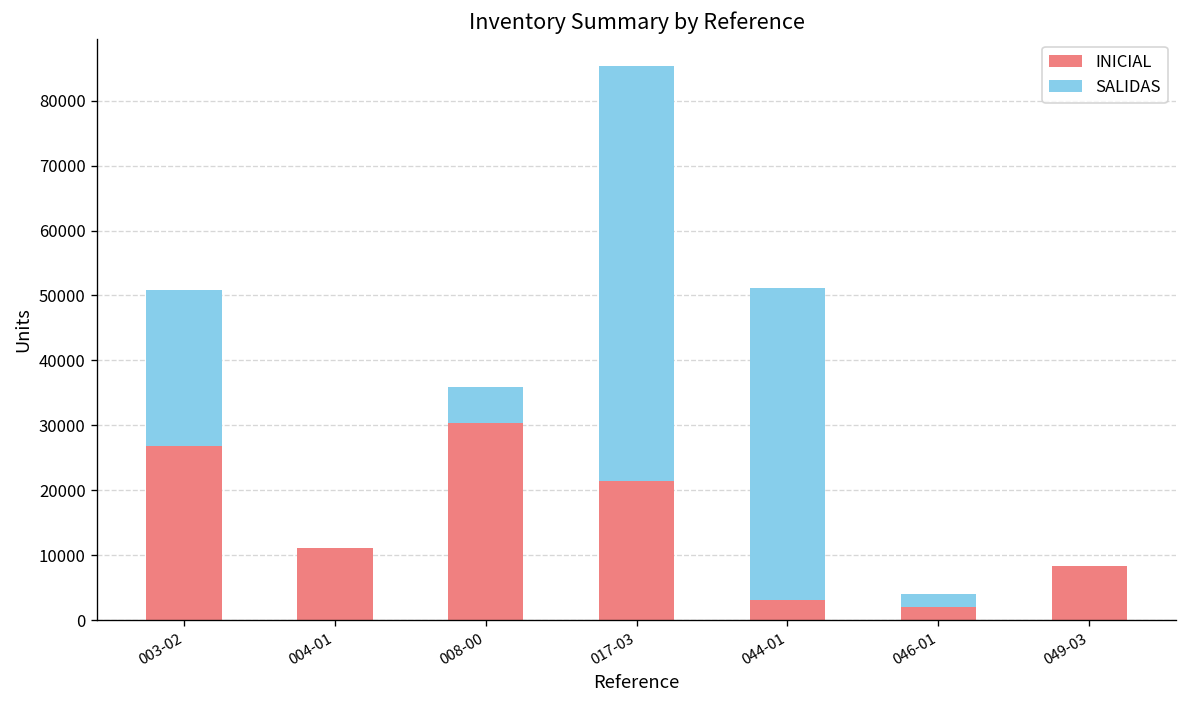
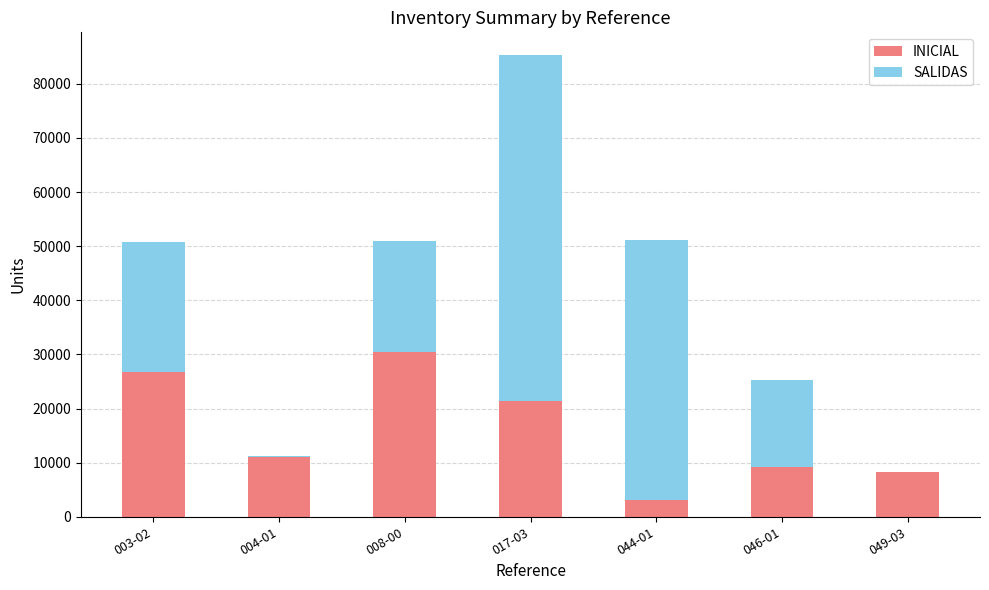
  {
    "INICIAL": {
      "003-02": 27000,
      "004-01": 11000,
      "008-00": 30000,
      "017-03": 21000,
      "044-01": 3000,
-     "046-01": 2000,
+     "046-01": 9000,
      "049-03": 8000
    },
    "SALIDAS": {
      "003-02": 24000,
-     "008-00": 5000,
+     "008-00": 21000,
      "017-03": 64000,
      "044-01": 48000,
-     "046-01": 2000,
+     "046-01": 16000,
      "049-03": 0
    }
  }
